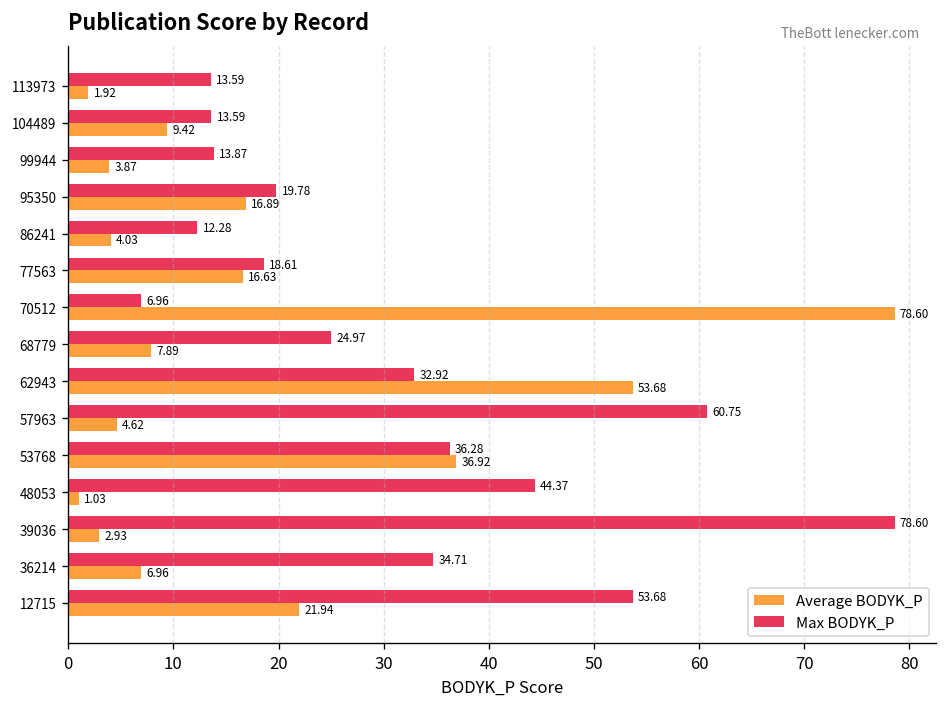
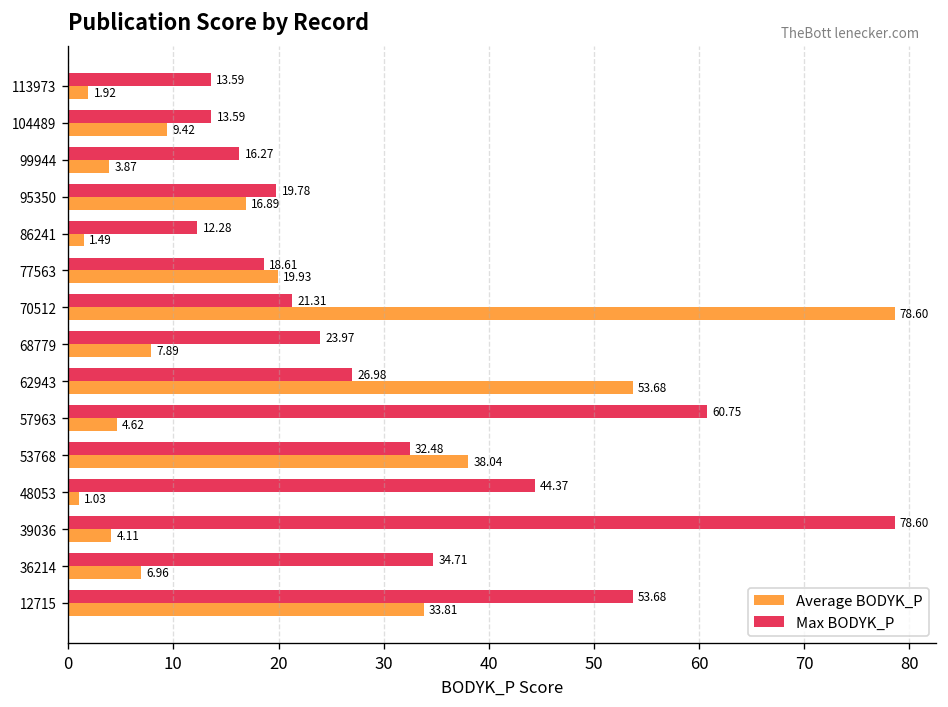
  {
    "Average BODYK_P": {
      "113973": 1.92,
      "104489": 9.42,
      "99944": 3.87,
      "95350": 16.89,
-     "86241": 4.03,
-     "77563": 16.63,
+     "86241": 1.49,
+     "77563": 19.93,
      "70512": 78.60,
      "68779": 7.89,
      "62943": 53.68,
      "57963": 4.62,
-     "53768": 36.92,
+     "53768": 38.04,
      "48053": 1.03,
-     "39036": 2.93,
+     "39036": 4.11,
      "36214": 6.96,
-     "12715": 21.94
+     "12715": 33.81
    },
    "Max BODYK_P": {
      "113973": 13.59,
      "104489": 13.59,
-     "99944": 13.87,
+     "99944": 16.27,
      "95350": 19.78,
      "86241": 12.28,
      "77563": 18.61,
-     "70512": 6.96,
-     "68779": 24.97,
-     "62943": 32.92,
+     "70512": 21.31,
+     "68779": 23.97,
+     "62943": 26.98,
      "57963": 60.75,
-     "53768": 36.28,
+     "53768": 32.48,
      "48053": 44.37,
      "39036": 78.60,
      "36214": 34.71,
      "12715": 53.68
    }
  }
